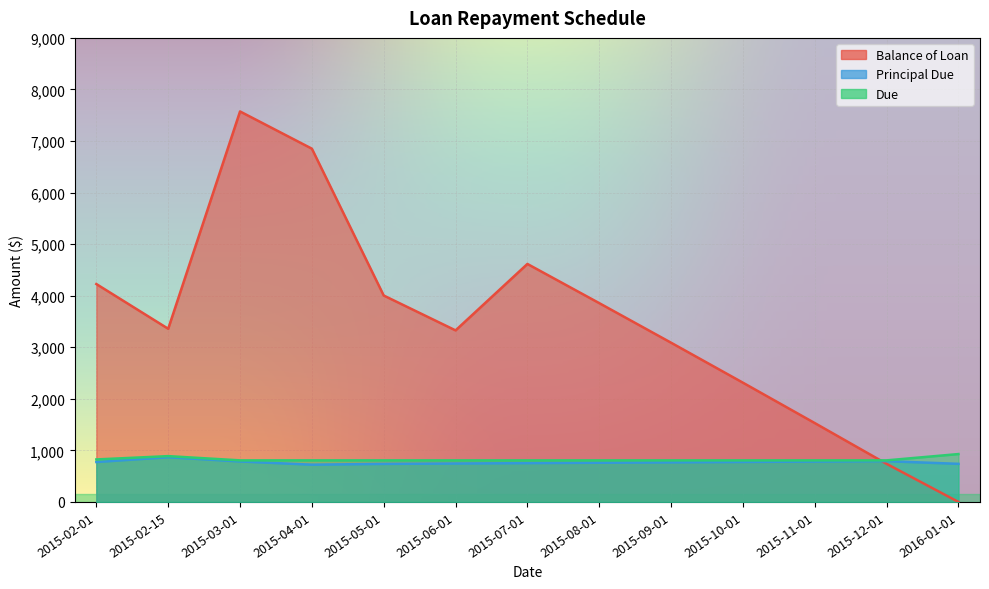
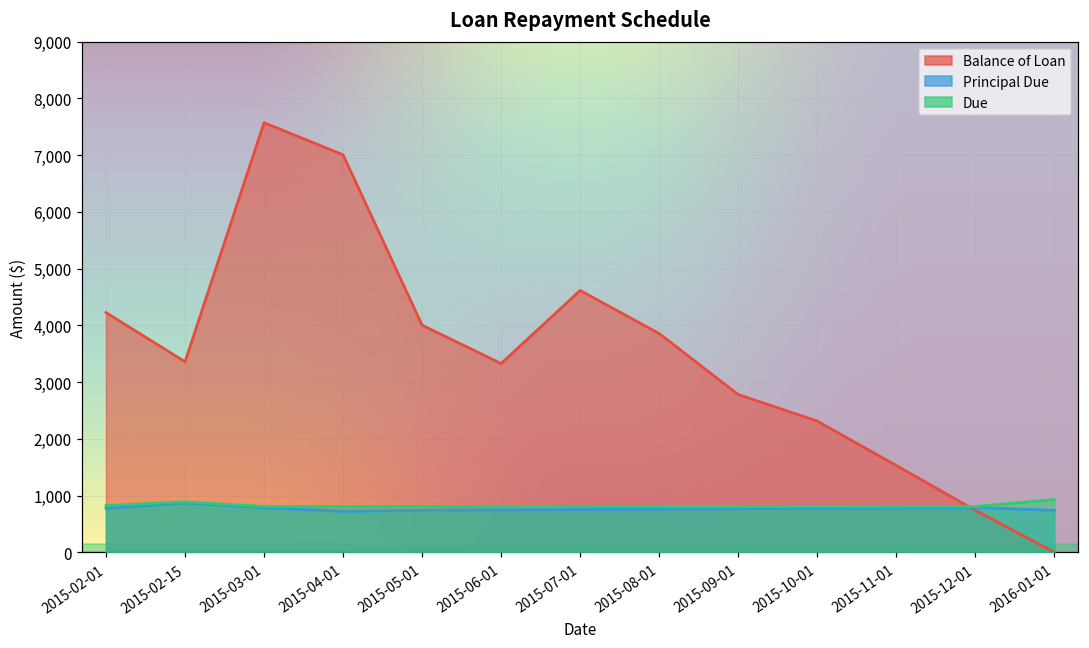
  {
    "Balance of Loan": {
      "2015-02-01": "4,200",
      "2015-02-15": "3,400",
      "2015-03-01": "7,600",
-     "2015-04-01": "6,900",
+     "2015-04-01": "7,000",
      "2015-05-01": "4,000",
      "2015-06-01": "3,300",
      "2015-07-01": "4,600",
      "2015-08-01": "3,900",
-     "2015-09-01": "3,100",
+     "2015-09-01": "2,800",
      "2015-10-01": "2,300",
      "2015-11-01": "1,500",
      "2015-12-01": "700",
      "2016-01-01": "0"
    },
    "Principal Due": {
      "2015-02-01": "800",
      "2015-04-01": "700",
      "2015-05-01": "700",
      "2015-06-01": "700",
      "2015-07-01": "800",
      "2016-01-01": "700"
    },
    "Due": {
      "2015-02-01": "800",
      "2015-04-01": "800",
      "2015-05-01": "800",
      "2015-06-01": "800",
      "2015-07-01": "800",
      "2016-01-01": "900"
    }
  }
